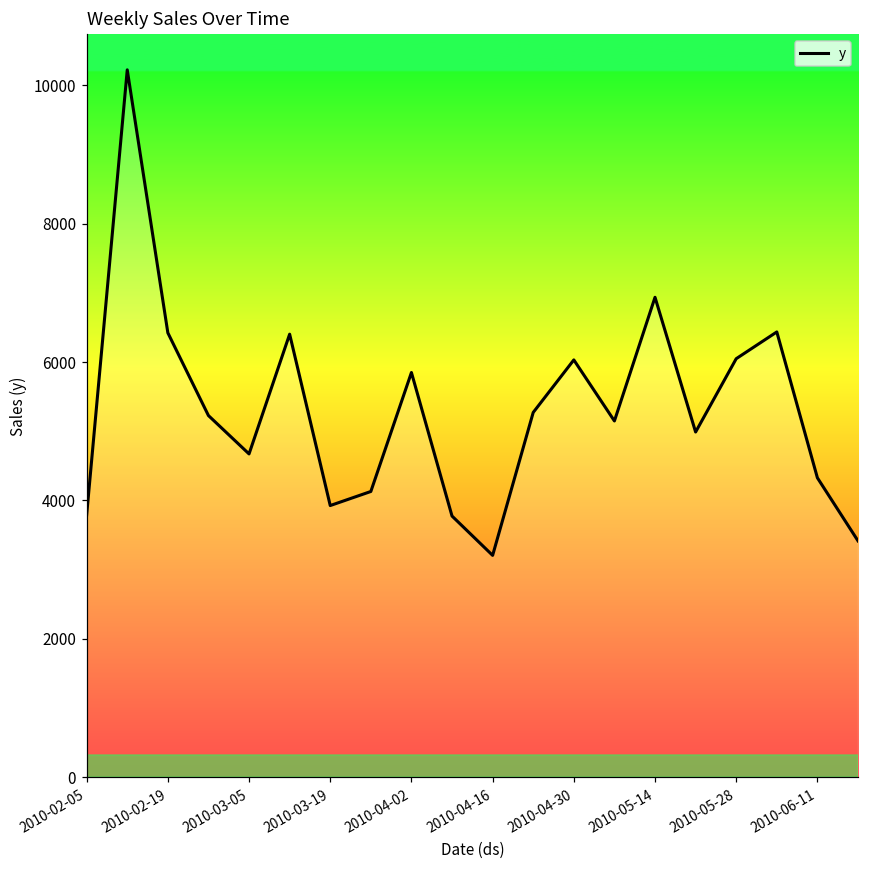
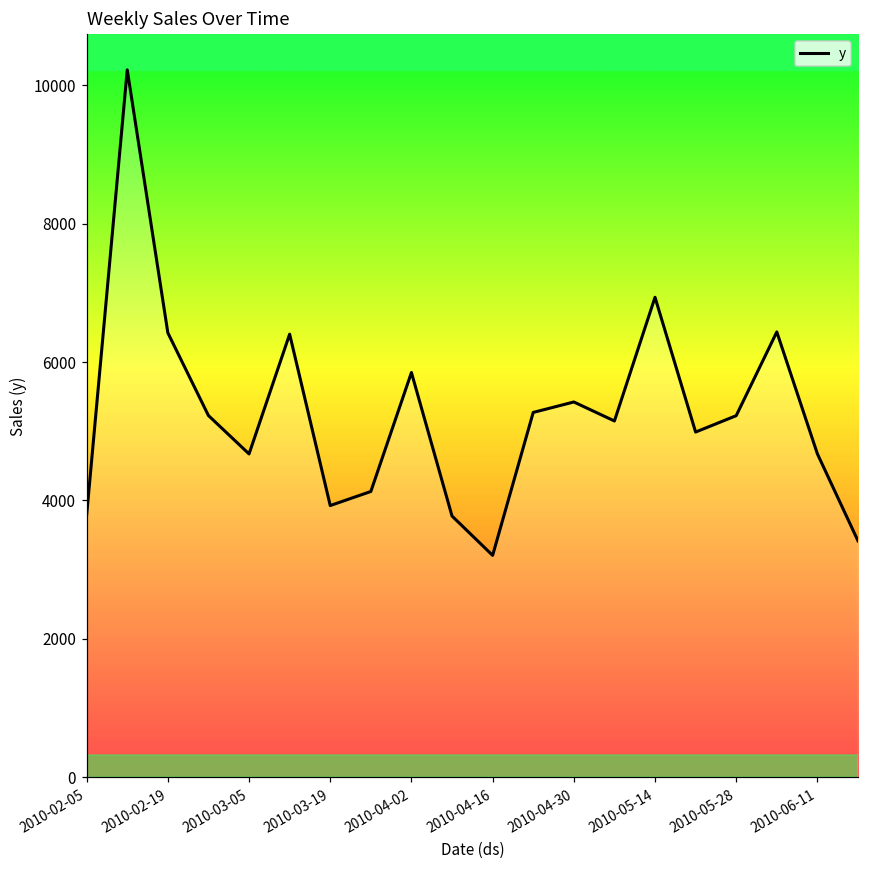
  {
    "2010-02-05": 3800,
    "2010-02-19": 6400,
    "2010-03-05": 4700,
    "2010-03-19": 3900,
    "2010-04-02": 5800,
    "2010-04-16": 3200,
-   "2010-04-30": 6000,
+   "2010-04-30": 5400,
    "2010-05-14": 6900,
-   "2010-05-28": 6000,
-   "2010-06-11": 4300
+   "2010-05-28": 5200,
+   "2010-06-11": 4700
  }
